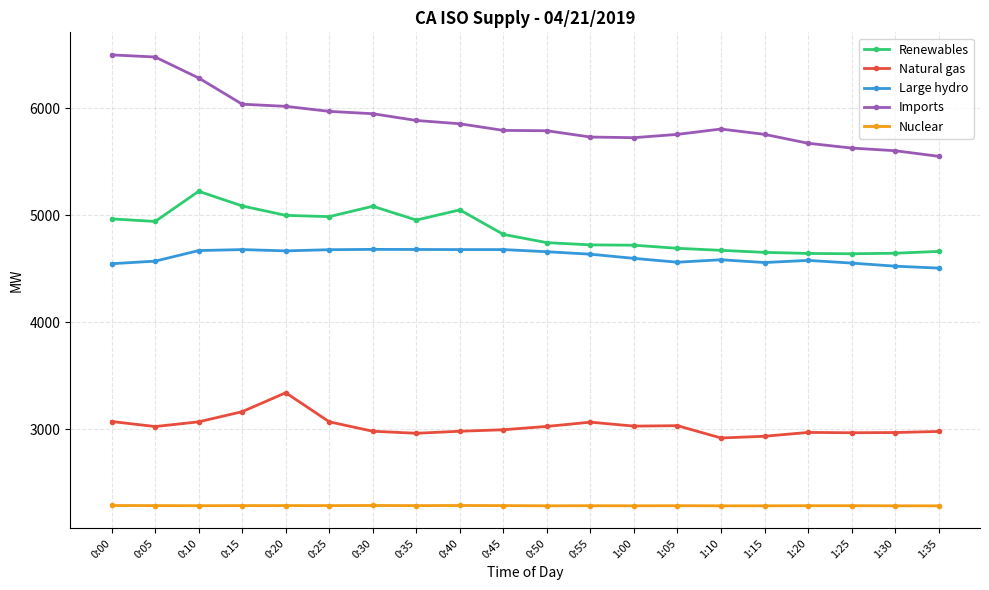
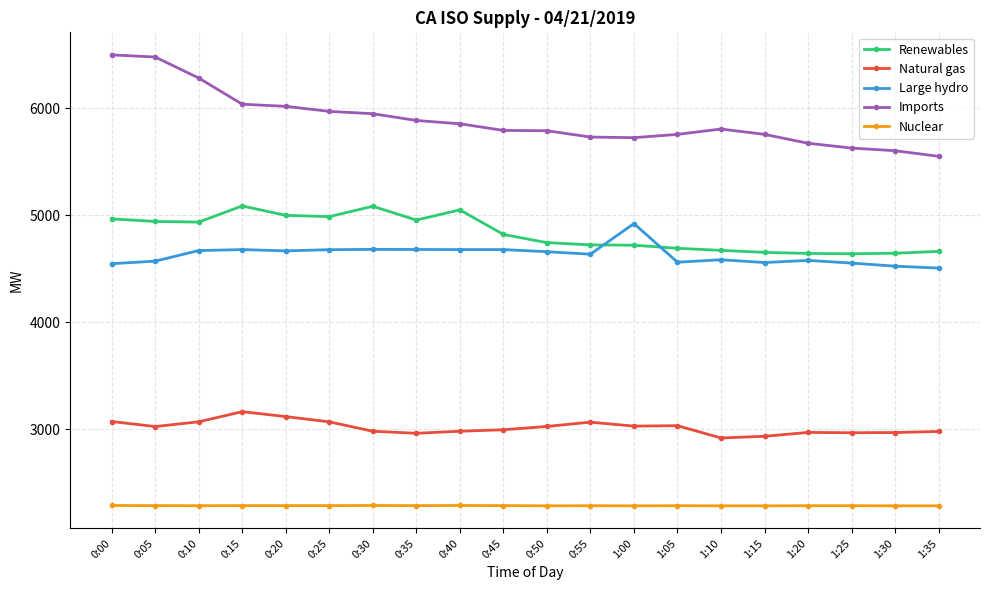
  {
    "Renewables": {
      "0:00": 4970,
      "0:05": 4940,
-     "0:10": 5220,
+     "0:10": 4940,
      "0:15": 5090,
      "0:20": 5000,
      "0:25": 4990,
      "0:30": 5080,
      "0:35": 4960,
      "0:40": 5050,
      "0:45": 4820,
      "0:50": 4740,
      "0:55": 4720,
      "1:00": 4720,
      "1:05": 4690,
      "1:10": 4670,
      "1:15": 4650,
      "1:20": 4640,
      "1:25": 4640,
      "1:30": 4650,
      "1:35": 4660
    },
    "Natural gas": {
      "0:00": 3070,
      "0:05": 3030,
      "0:10": 3070,
      "0:15": 3160,
-     "0:20": 3340,
+     "0:20": 3120,
      "0:25": 3070,
      "0:30": 2980,
      "0:35": 2960,
      "0:40": 2980,
      "0:45": 3000,
      "0:50": 3030,
      "0:55": 3070,
      "1:00": 3030,
      "1:05": 3030,
      "1:10": 2920,
      "1:15": 2930,
      "1:20": 2970,
      "1:25": 2970,
      "1:30": 2970,
      "1:35": 2980
    },
    "Large hydro": {
      "0:00": 4550,
      "0:05": 4570,
      "0:10": 4670,
      "0:15": 4680,
      "0:20": 4670,
      "0:25": 4680,
      "0:30": 4680,
      "0:35": 4680,
      "0:40": 4680,
      "0:45": 4680,
      "0:50": 4660,
      "0:55": 4640,
-     "1:00": 4600,
+     "1:00": 4920,
      "1:05": 4560,
      "1:10": 4580,
      "1:15": 4560,
      "1:20": 4580,
      "1:25": 4550,
      "1:30": 4520,
      "1:35": 4510
    },
    "Imports": {
      "0:00": 6500,
      "0:05": 6480,
      "0:10": 6280,
      "0:15": 6040,
      "0:20": 6020,
      "0:25": 5970,
      "0:30": 5950,
      "0:35": 5890,
      "0:40": 5860,
      "0:45": 5790,
      "0:50": 5790,
      "0:55": 5730,
      "1:00": 5730,
      "1:05": 5760,
      "1:10": 5810,
      "1:15": 5760,
      "1:20": 5670,
      "1:25": 5630,
      "1:30": 5600,
      "1:35": 5550
    },
    "Nuclear": {
      "0:00": 2290,
      "0:05": 2290,
      "0:10": 2290,
      "0:15": 2290,
      "0:20": 2290,
      "0:25": 2290,
      "0:30": 2290,
      "0:35": 2290,
      "0:40": 2290,
      "0:45": 2290,
      "0:50": 2280,
      "0:55": 2290,
      "1:00": 2280,
      "1:05": 2290,
      "1:10": 2280,
      "1:15": 2280,
      "1:20": 2290,
      "1:25": 2290,
      "1:30": 2280,
      "1:35": 2280
    }
  }
